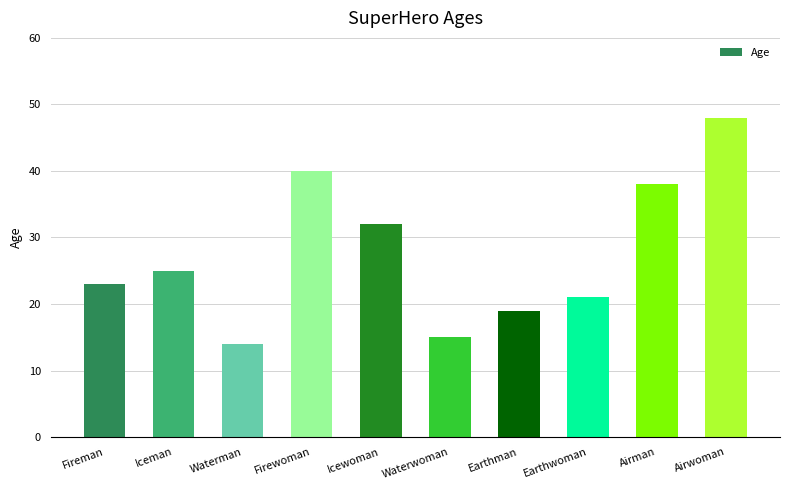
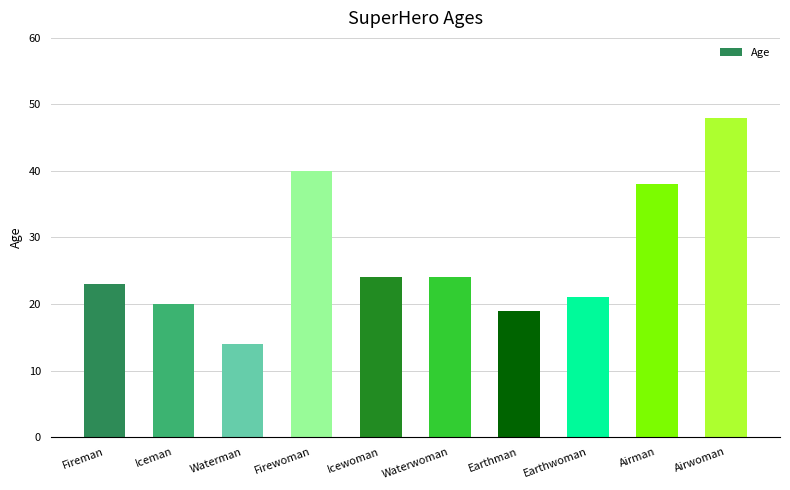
  {
    "Fireman": 23,
-   "Iceman": 25,
+   "Iceman": 20,
    "Waterman": 14,
    "Firewoman": 40,
-   "Icewoman": 32,
-   "Waterwoman": 15,
+   "Icewoman": 24,
+   "Waterwoman": 24,
    "Earthman": 19,
    "Earthwoman": 21,
    "Airman": 38,
    "Airwoman": 48
  }
